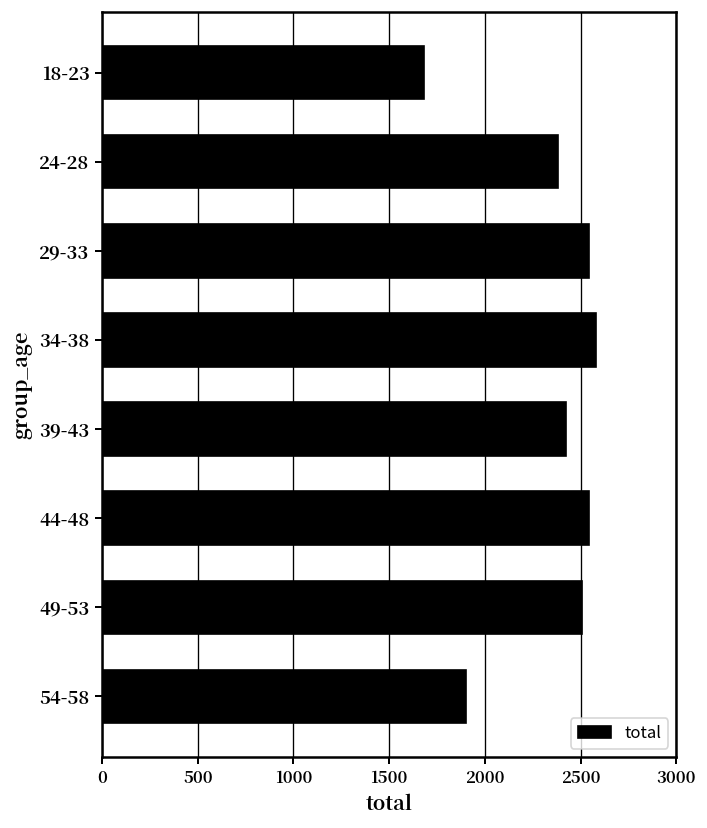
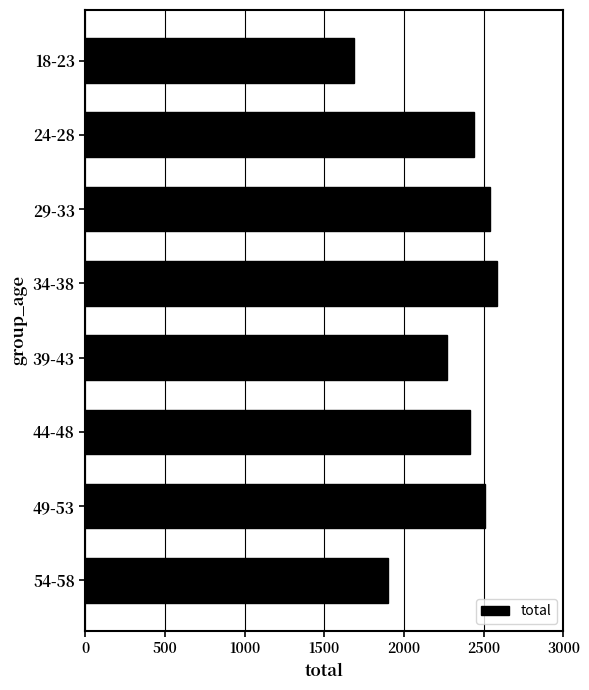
  {
    "18-23": 1680,
-   "24-28": 2380,
+   "24-28": 2440,
    "29-33": 2540,
    "34-38": 2580,
-   "39-43": 2430,
-   "44-48": 2540,
+   "39-43": 2270,
+   "44-48": 2410,
    "49-53": 2510,
    "54-58": 1900
  }
